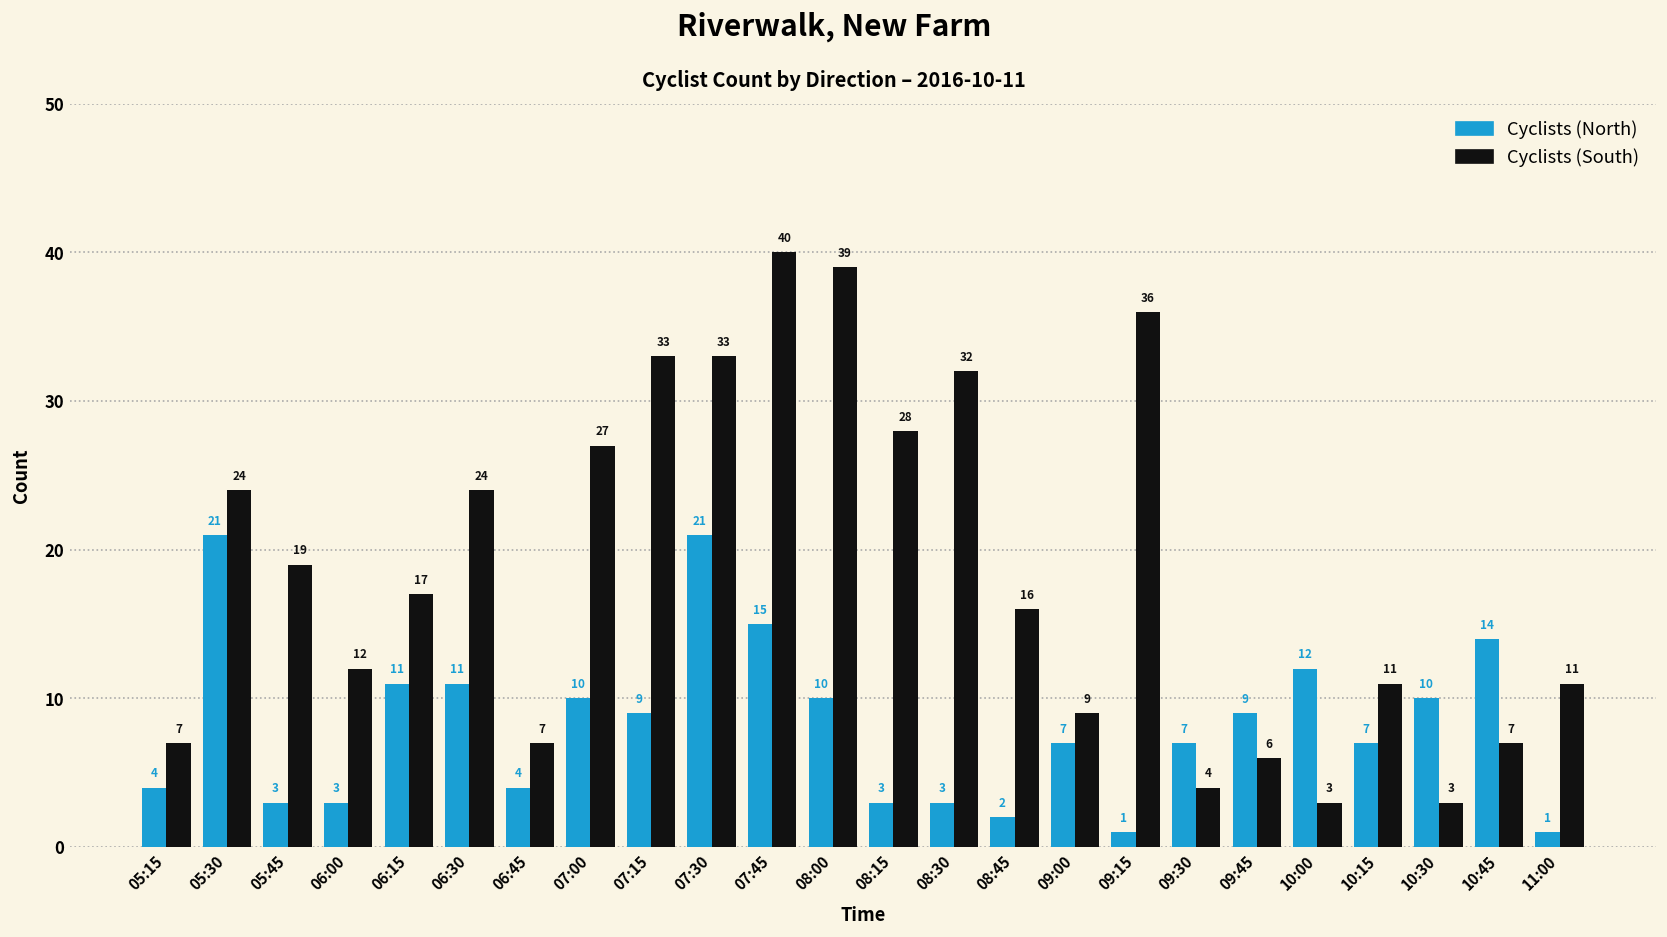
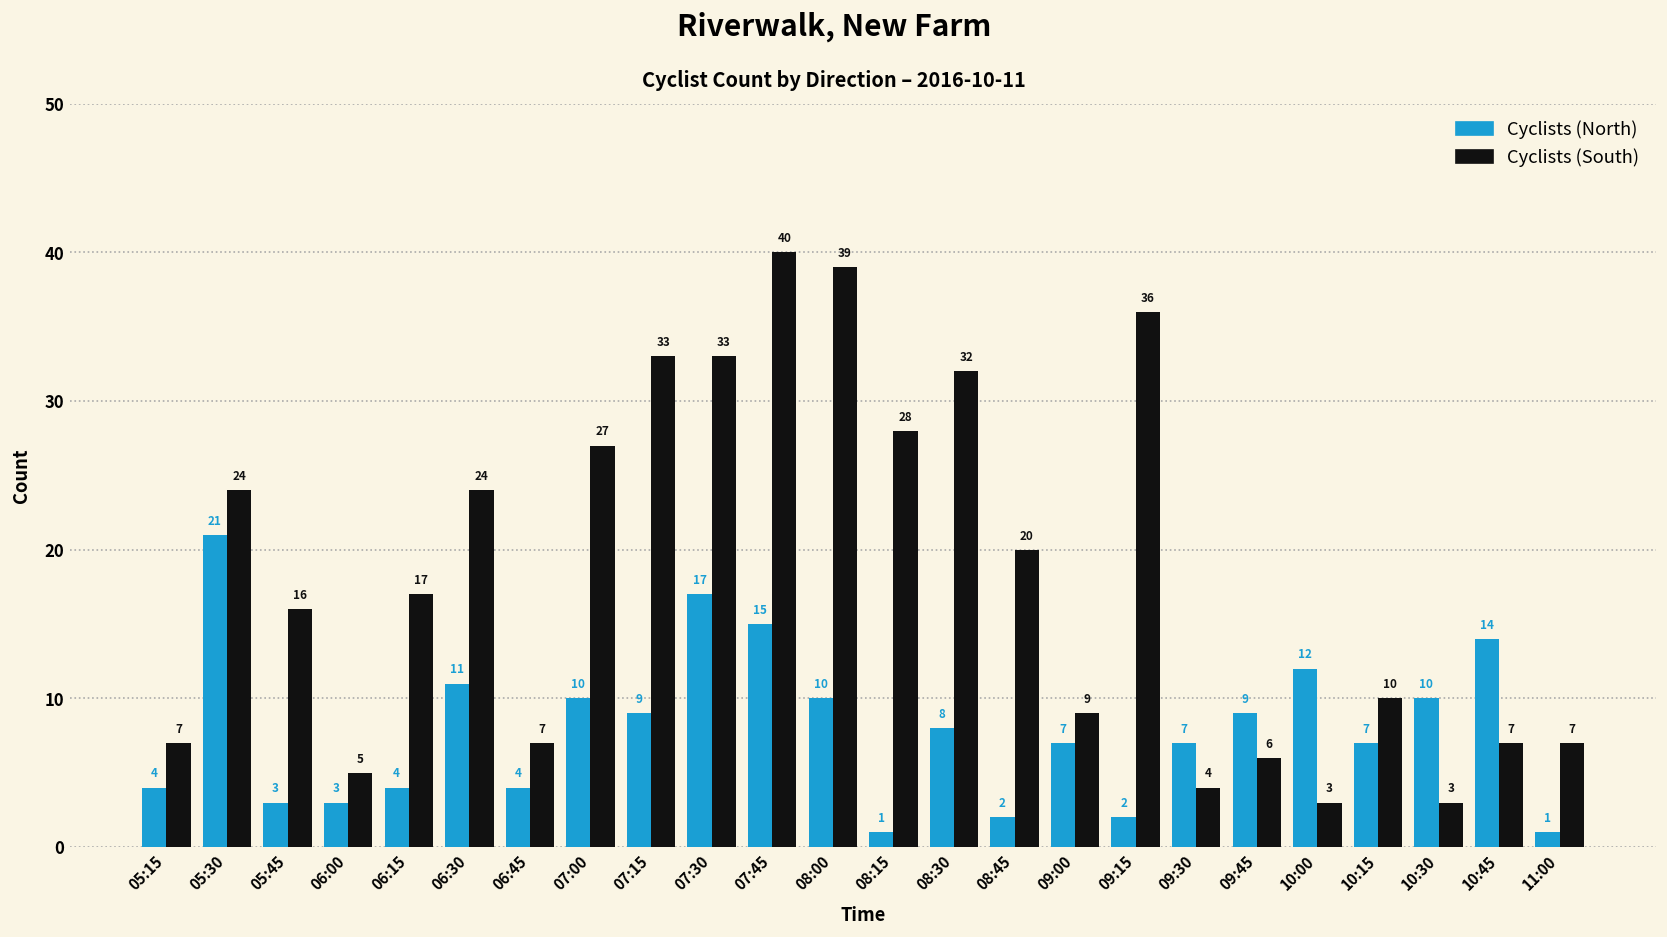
  {
    "Cyclists (North)": {
      "05:15": 4,
      "05:30": 21,
      "05:45": 3,
      "06:00": 3,
-     "06:15": 11,
+     "06:15": 4,
      "06:30": 11,
      "06:45": 4,
      "07:00": 10,
      "07:15": 9,
-     "07:30": 21,
+     "07:30": 17,
      "07:45": 15,
      "08:00": 10,
-     "08:15": 3,
-     "08:30": 3,
+     "08:15": 1,
+     "08:30": 8,
      "08:45": 2,
      "09:00": 7,
-     "09:15": 1,
+     "09:15": 2,
      "09:30": 7,
      "09:45": 9,
      "10:00": 12,
      "10:15": 7,
      "10:30": 10,
      "10:45": 14,
      "11:00": 1
    },
    "Cyclists (South)": {
      "05:15": 7,
      "05:30": 24,
-     "05:45": 19,
-     "06:00": 12,
+     "05:45": 16,
+     "06:00": 5,
      "06:15": 17,
      "06:30": 24,
      "06:45": 7,
      "07:00": 27,
      "07:15": 33,
      "07:30": 33,
      "07:45": 40,
      "08:00": 39,
      "08:15": 28,
      "08:30": 32,
-     "08:45": 16,
+     "08:45": 20,
      "09:00": 9,
      "09:15": 36,
      "09:30": 4,
      "09:45": 6,
      "10:00": 3,
-     "10:15": 11,
+     "10:15": 10,
      "10:30": 3,
      "10:45": 7,
-     "11:00": 11
+     "11:00": 7
    }
  }
